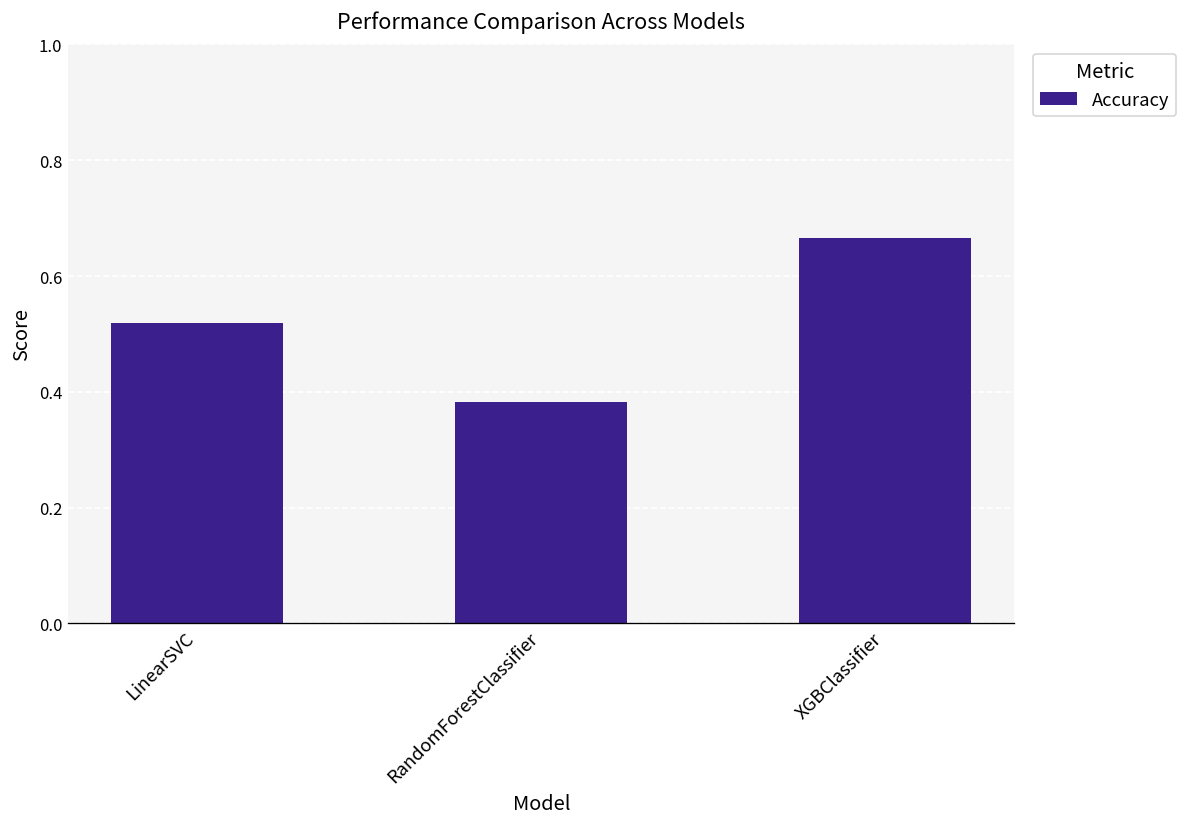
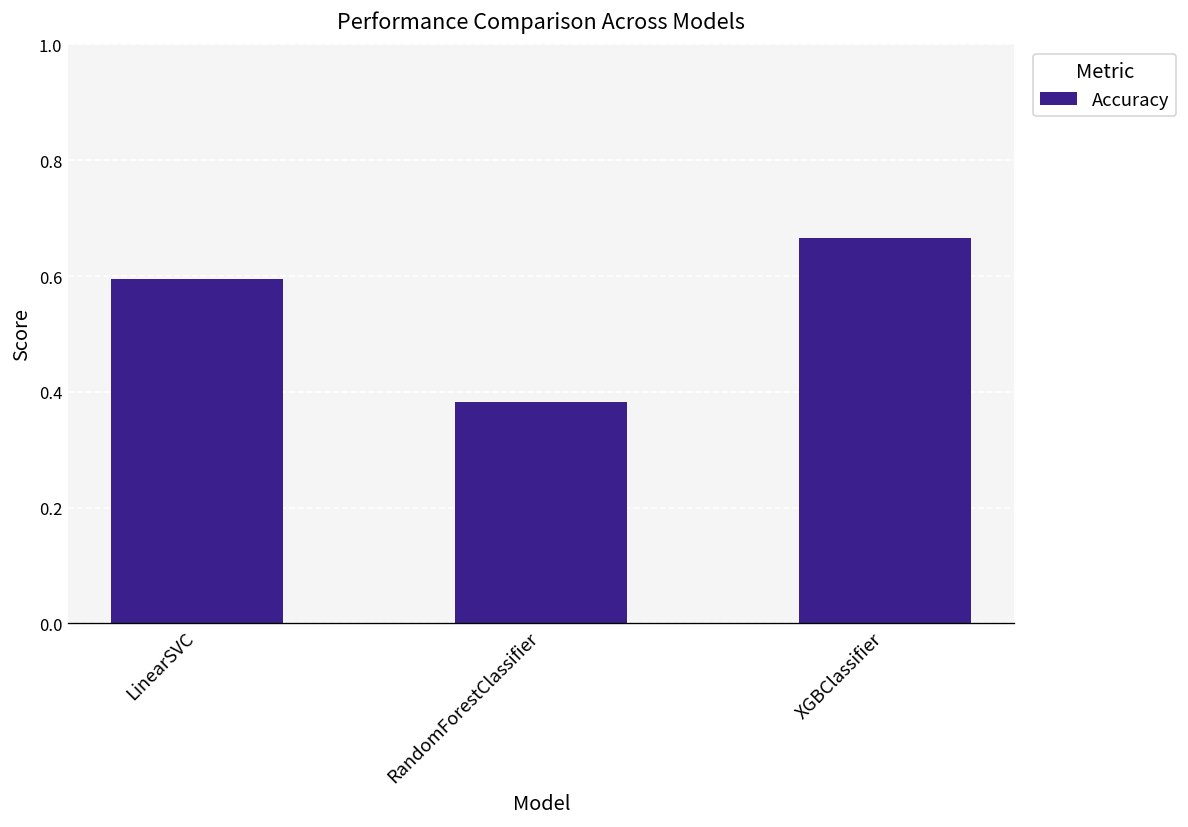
  {
-   "LinearSVC": 0.52,
+   "LinearSVC": 0.59,
    "RandomForestClassifier": 0.38,
    "XGBClassifier": 0.66
  }
